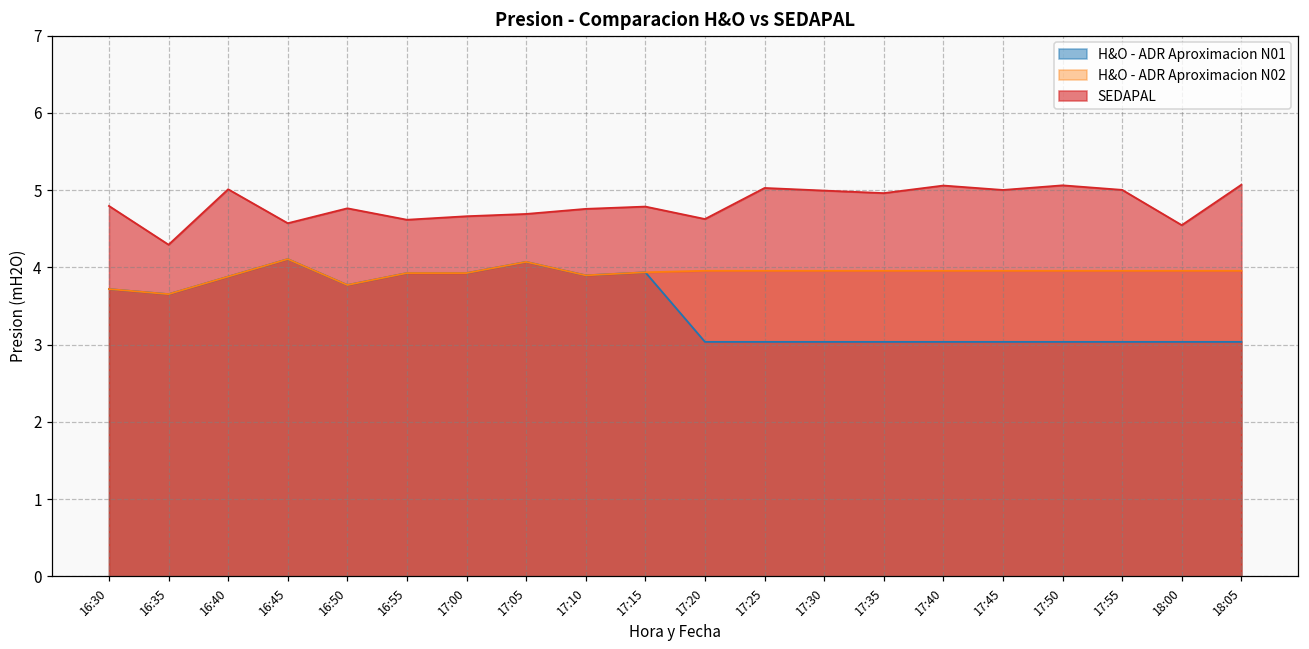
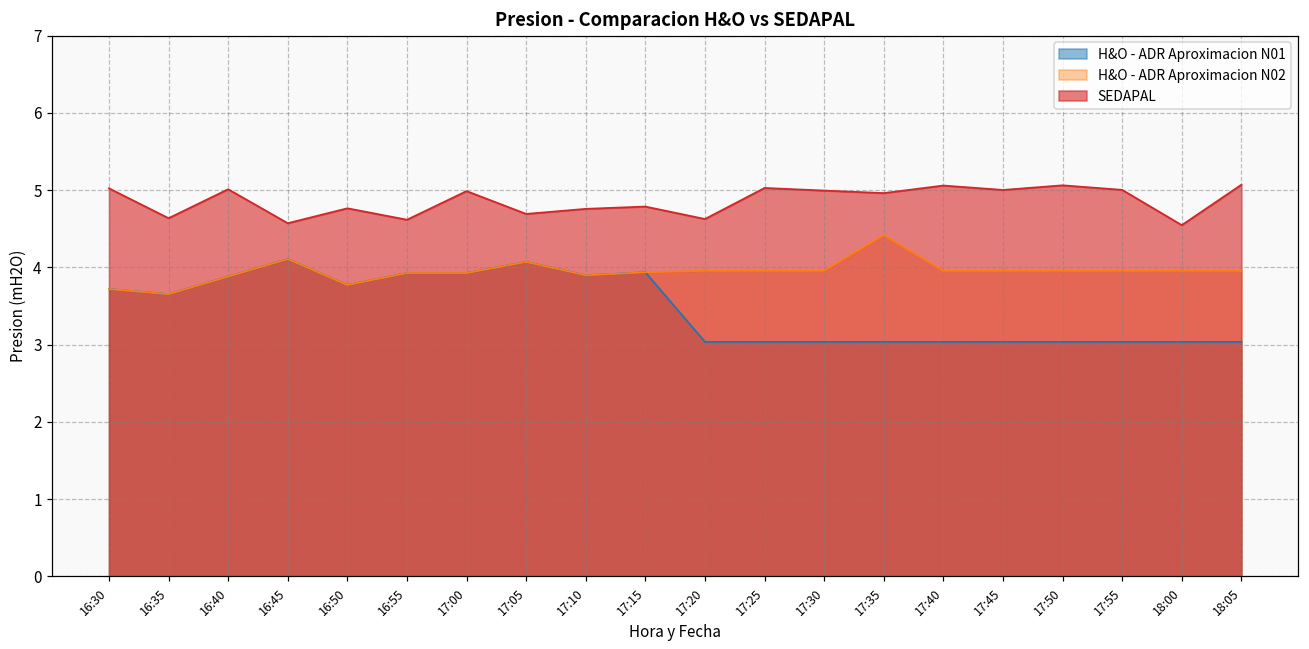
  {
    "H&O - ADR Aproximacion N01": {
      "17:20": 3.0,
      "17:25": 3.0,
      "17:30": 3.0,
      "17:35": 3.0,
      "17:40": 3.0,
      "17:45": 3.0,
      "17:50": 3.0,
      "17:55": 3.0,
      "18:00": 3.0,
      "18:05": 3.0
    },
    "H&O - ADR Aproximacion N02": {
      "17:20": 4.0,
      "17:25": 4.0,
      "17:30": 4.0,
-     "17:35": 4.0,
+     "17:35": 4.4,
      "17:40": 4.0,
      "17:45": 4.0,
      "17:50": 4.0,
      "17:55": 4.0,
      "18:00": 4.0,
      "18:05": 4.0
    },
    "SEDAPAL": {
-     "16:30": 4.8,
-     "16:35": 4.3,
+     "16:30": 5.0,
+     "16:35": 4.6,
      "16:40": 5.0,
      "16:45": 4.6,
      "16:50": 4.8,
      "16:55": 4.6,
-     "17:00": 4.7,
+     "17:00": 5.0,
      "17:05": 4.7,
      "17:10": 4.8,
      "17:15": 4.8,
      "17:20": 4.6,
      "17:25": 5.0,
      "17:30": 5.0,
      "17:35": 5.0,
      "17:40": 5.1,
      "17:45": 5.0,
      "17:50": 5.1,
      "17:55": 5.0,
      "18:00": 4.5,
      "18:05": 5.1
    }
  }
